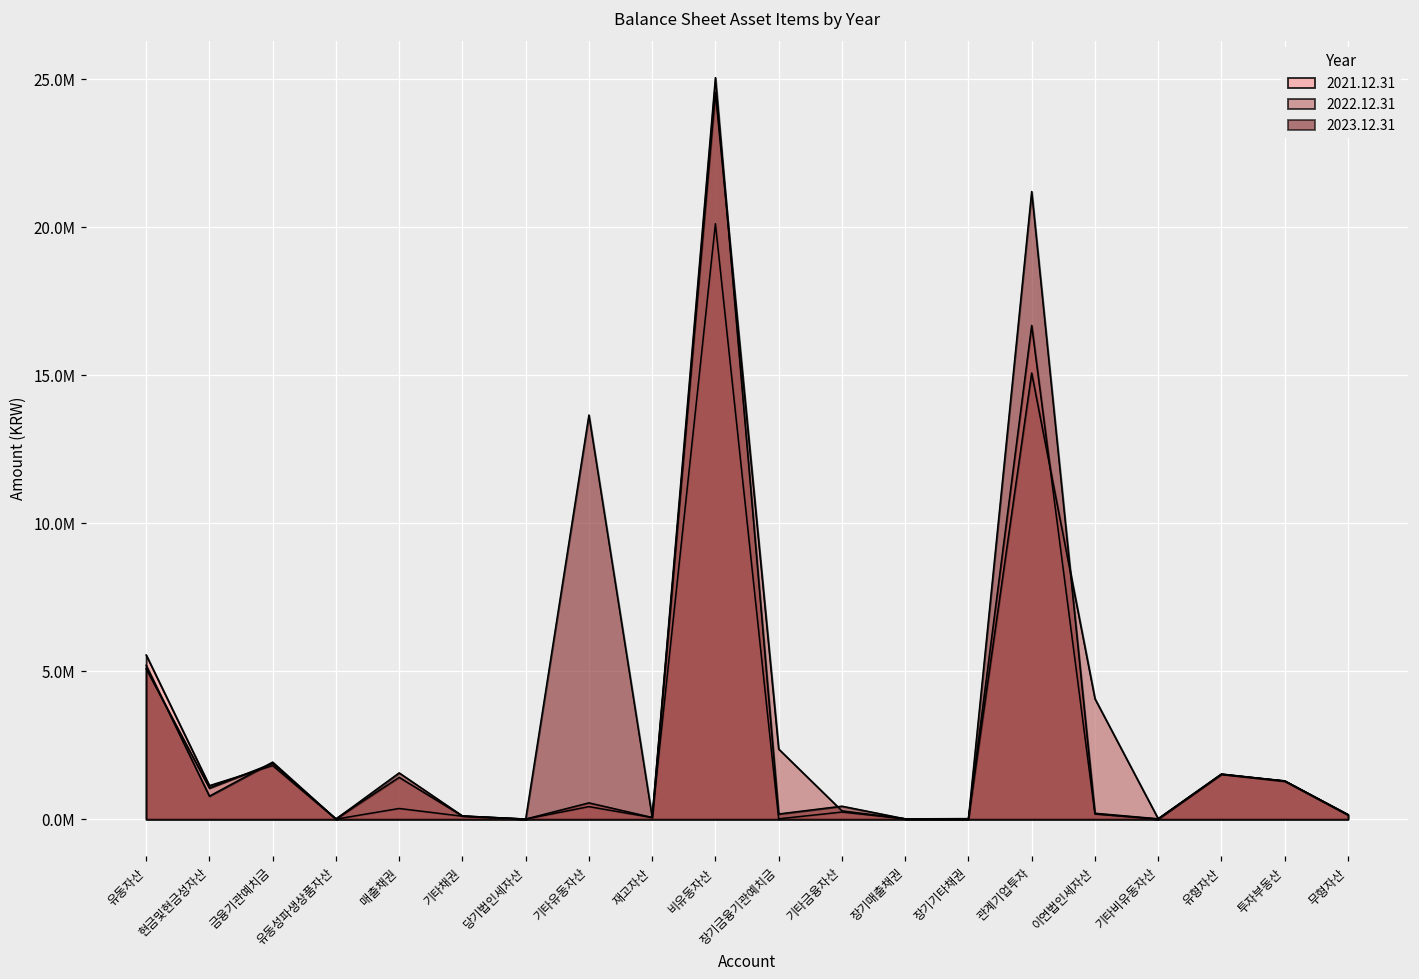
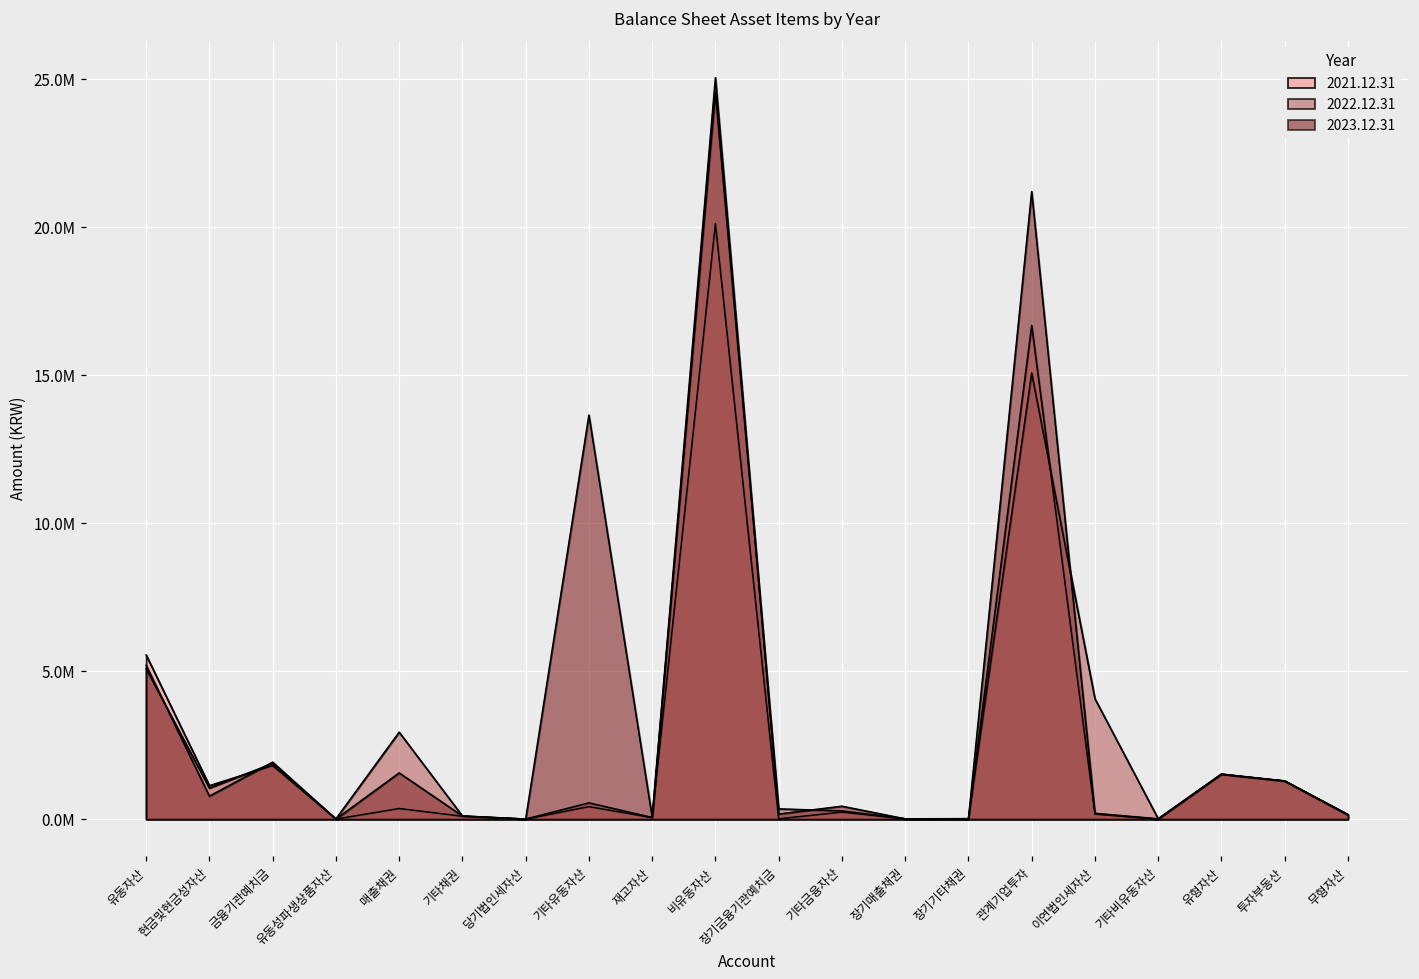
  {
    "2021.12.31": {
      "유동자산": 5500000,
      "매출채권": 400000,
      "기타유동자산": 400000,
      "비유동자산": 20100000,
      "장기금융기관예치금": 0,
      "관계기업투자": 16700000
    },
    "2022.12.31": {
      "유동자산": 5100000,
-     "매출채권": 1400000,
+     "매출채권": 2900000,
      "기타유동자산": 600000,
      "비유동자산": 24600000,
-     "장기금융기관예치금": 2400000,
+     "장기금융기관예치금": 300000,
      "관계기업투자": 15100000,
      "이연법인세자산": 4100000
    },
    "2023.12.31": {
      "유동자산": 5200000,
      "현금및현금성자산": 800000,
      "매출채권": 1600000,
      "기타유동자산": 13700000,
      "비유동자산": 25100000,
      "장기금융기관예치금": 200000,
      "기타금융자산": 400000,
      "관계기업투자": 21200000
    }
  }
